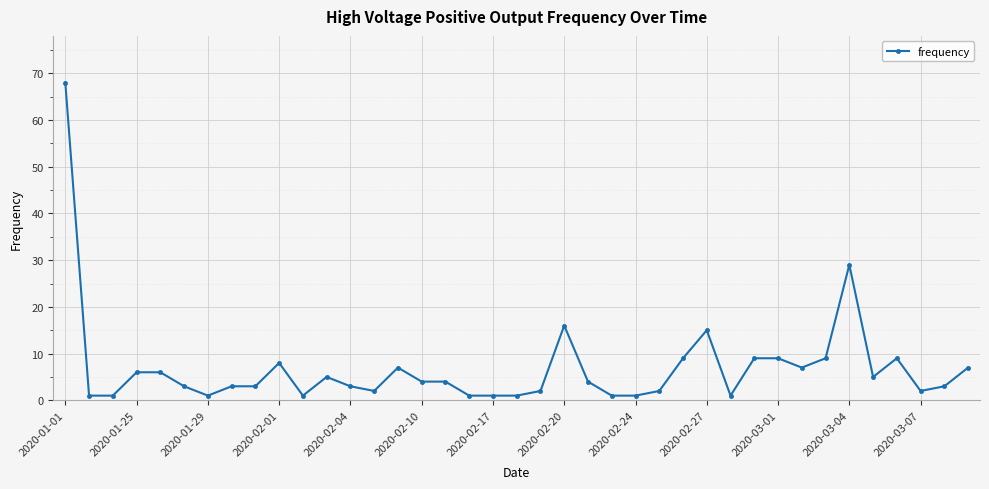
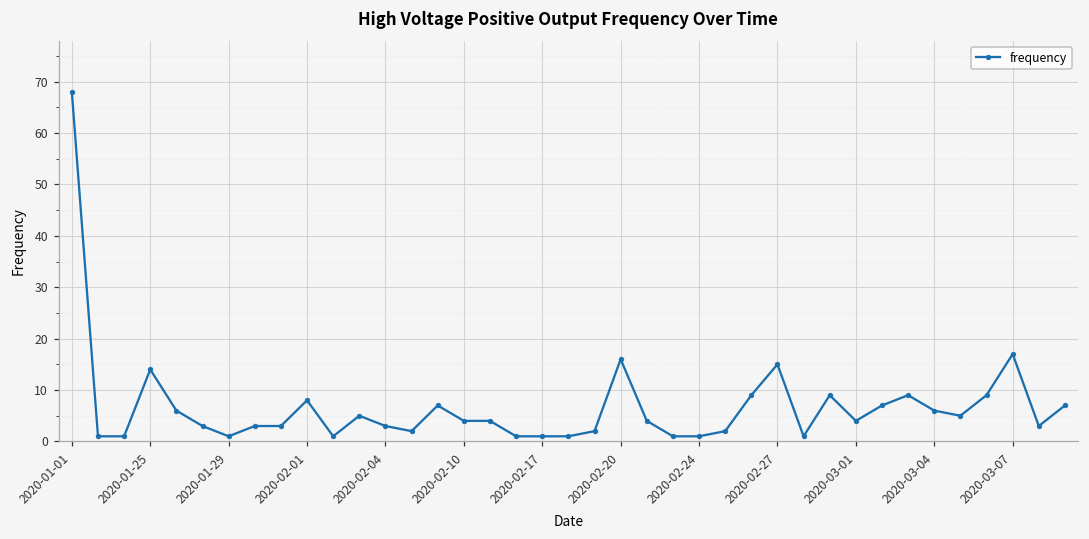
  {
    "2020-01-01": 68,
-   "2020-01-25": 6,
+   "2020-01-25": 14,
    "2020-01-29": 1,
    "2020-02-01": 8,
    "2020-02-04": 3,
    "2020-02-10": 4,
    "2020-02-17": 1,
    "2020-02-20": 16,
    "2020-02-24": 1,
    "2020-02-27": 15,
-   "2020-03-01": 9,
-   "2020-03-04": 29,
-   "2020-03-07": 2
+   "2020-03-01": 4,
+   "2020-03-04": 6,
+   "2020-03-07": 17
  }
